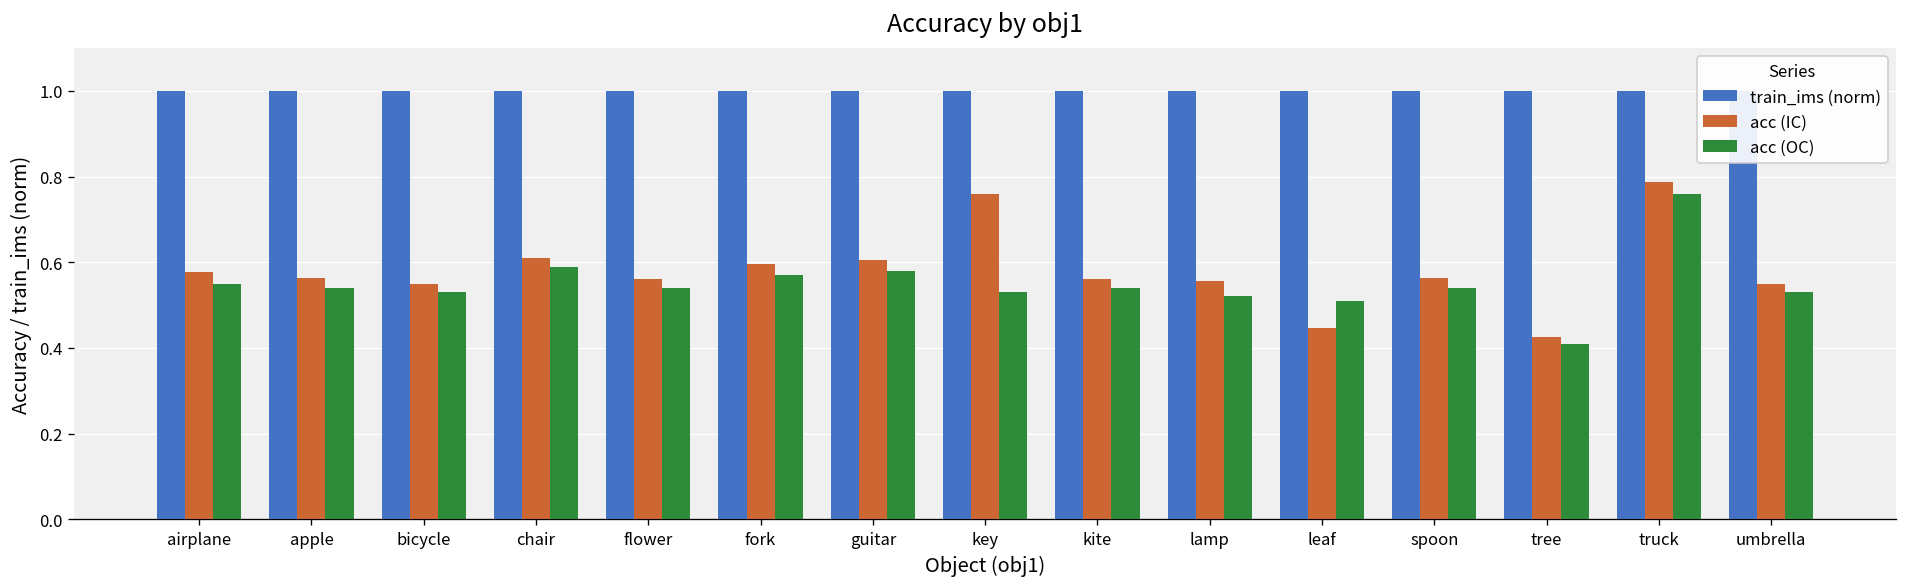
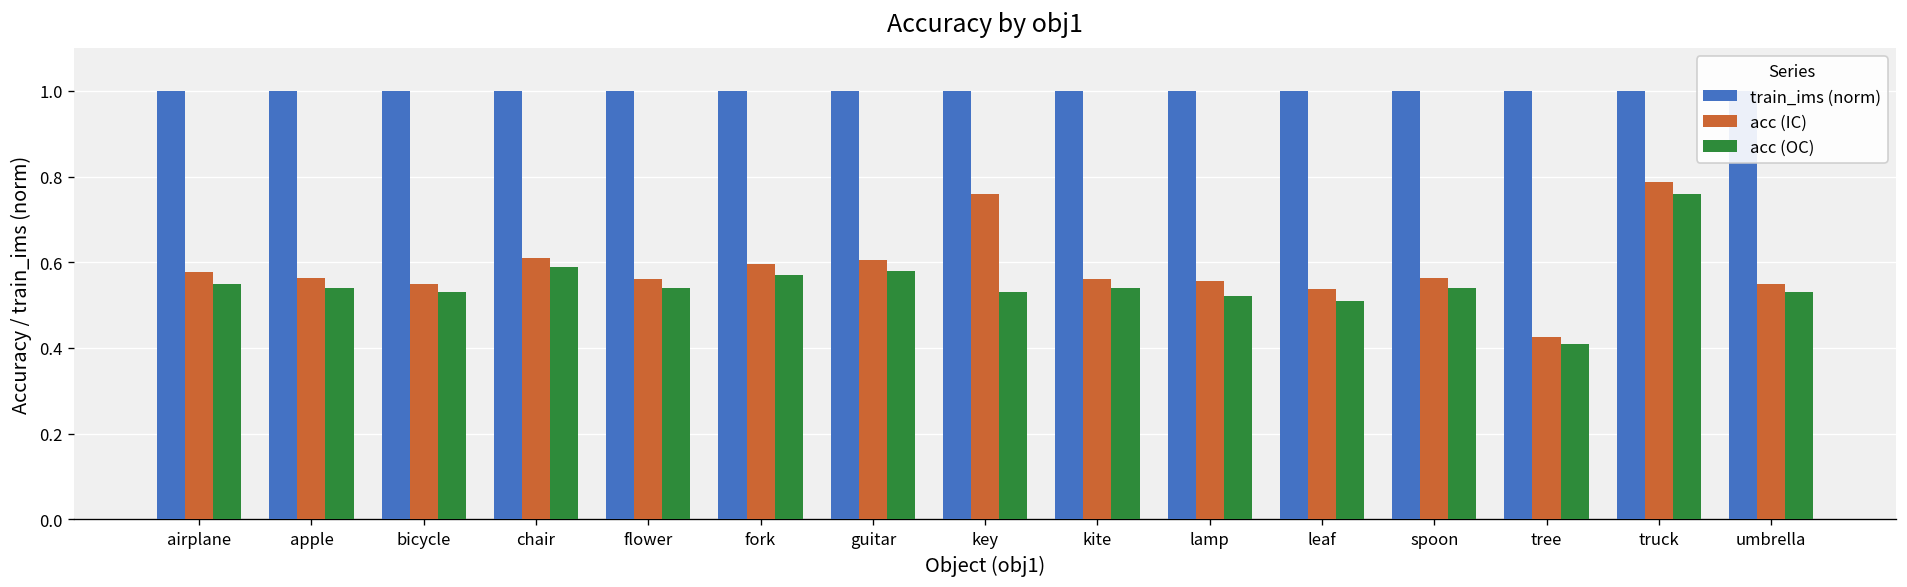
  {
    "train_ims (norm)": {
      "airplane": 1.00,
      "apple": 1.00,
      "bicycle": 1.00,
      "chair": 1.00,
      "flower": 1.00,
      "fork": 1.00,
      "guitar": 1.00,
      "key": 1.00,
      "kite": 1.00,
      "lamp": 1.00,
      "leaf": 1.00,
      "spoon": 1.00,
      "tree": 1.00,
      "truck": 1.00
    },
    "acc (IC)": {
      "airplane": 0.58,
      "apple": 0.56,
      "bicycle": 0.55,
      "chair": 0.61,
      "flower": 0.56,
      "fork": 0.60,
      "guitar": 0.61,
      "key": 0.76,
      "kite": 0.56,
      "lamp": 0.56,
-     "leaf": 0.45,
+     "leaf": 0.54,
      "spoon": 0.56,
      "tree": 0.43,
      "truck": 0.79,
      "umbrella": 0.55
    },
    "acc (OC)": {
      "airplane": 0.55,
      "apple": 0.54,
      "bicycle": 0.53,
      "chair": 0.59,
      "flower": 0.54,
      "fork": 0.57,
      "guitar": 0.58,
      "key": 0.53,
      "kite": 0.54,
      "lamp": 0.52,
      "leaf": 0.51,
      "spoon": 0.54,
      "tree": 0.41,
      "truck": 0.76,
      "umbrella": 0.53
    }
  }
